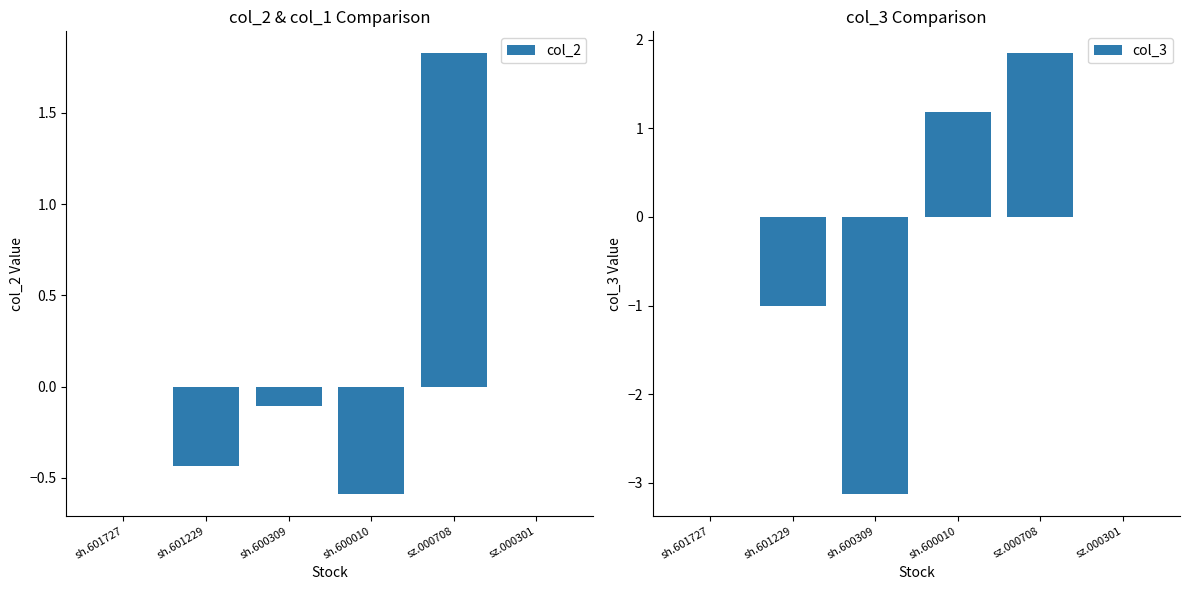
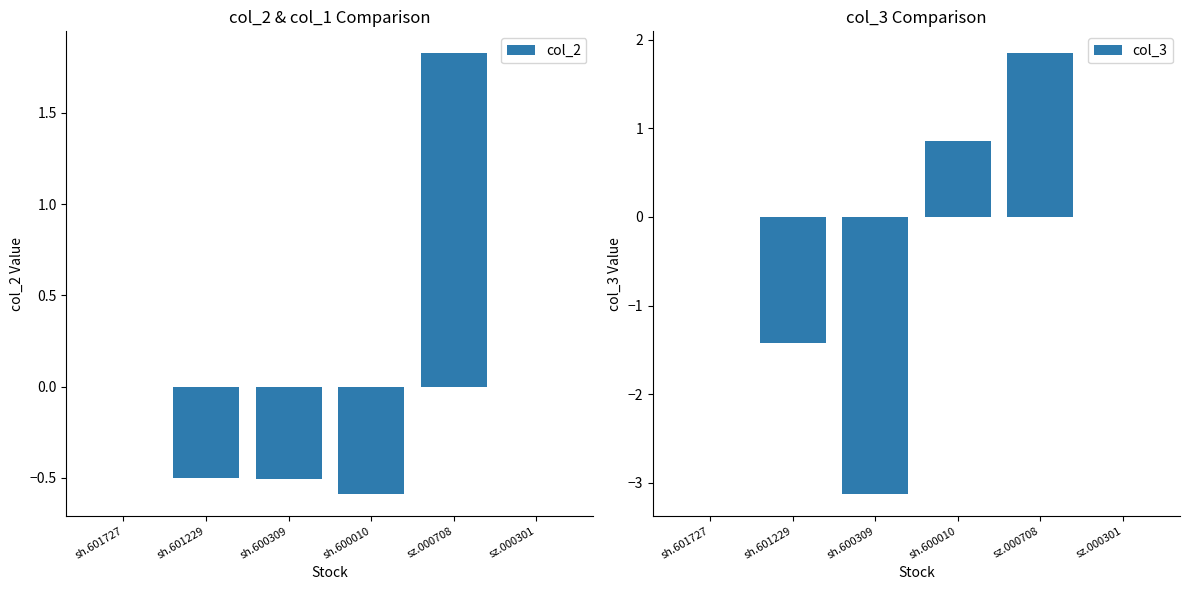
  {
    "col_2 & col_1 Comparison": {
      "sh.601727": 0.00,
-     "sh.601229": -0.44,
-     "sh.600309": -0.11,
+     "sh.601229": -0.50,
+     "sh.600309": -0.50,
      "sh.600010": -0.59,
      "sz.000708": 1.83,
      "sz.000301": 0.00
    },
    "col_3 Comparison": {
      "sh.601727": 0.0,
-     "sh.601229": -1.0,
+     "sh.601229": -1.4,
      "sh.600309": -3.1,
-     "sh.600010": 1.2,
+     "sh.600010": 0.9,
      "sz.000708": 1.8,
      "sz.000301": 0.0
    }
  }
